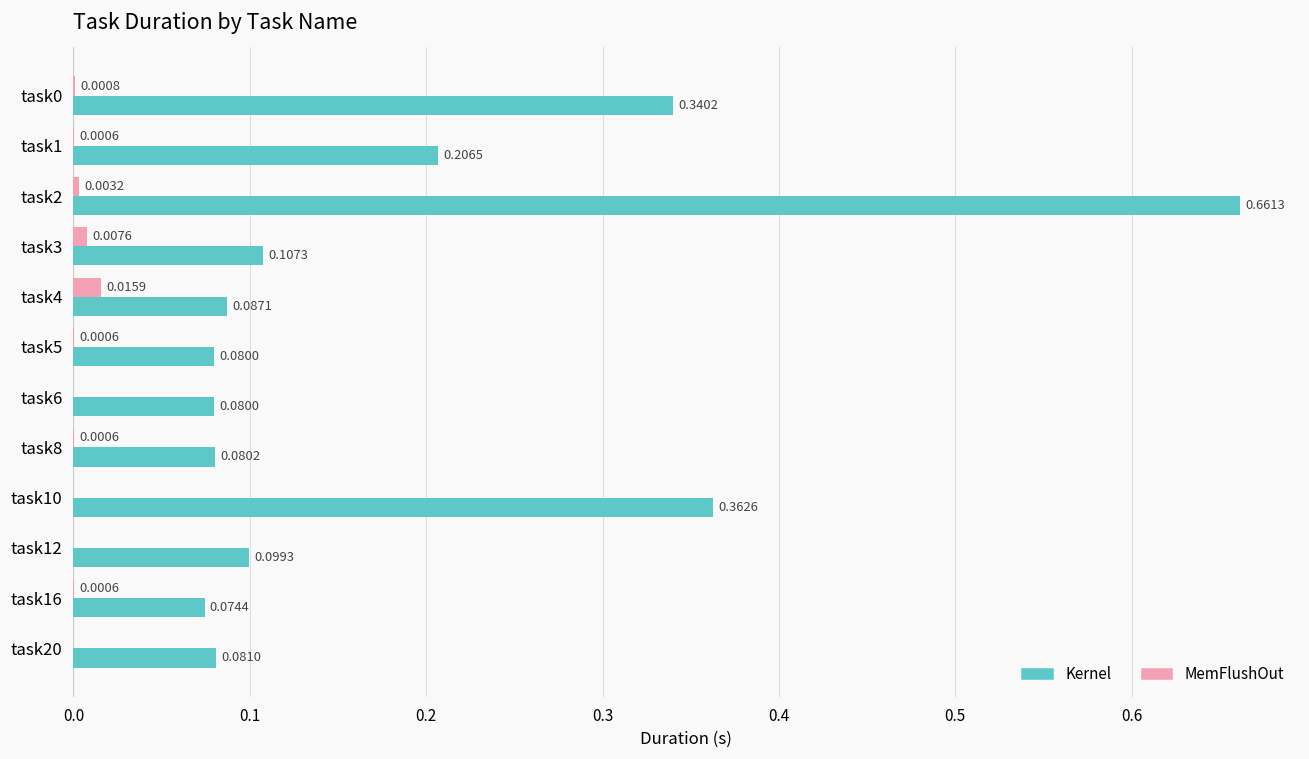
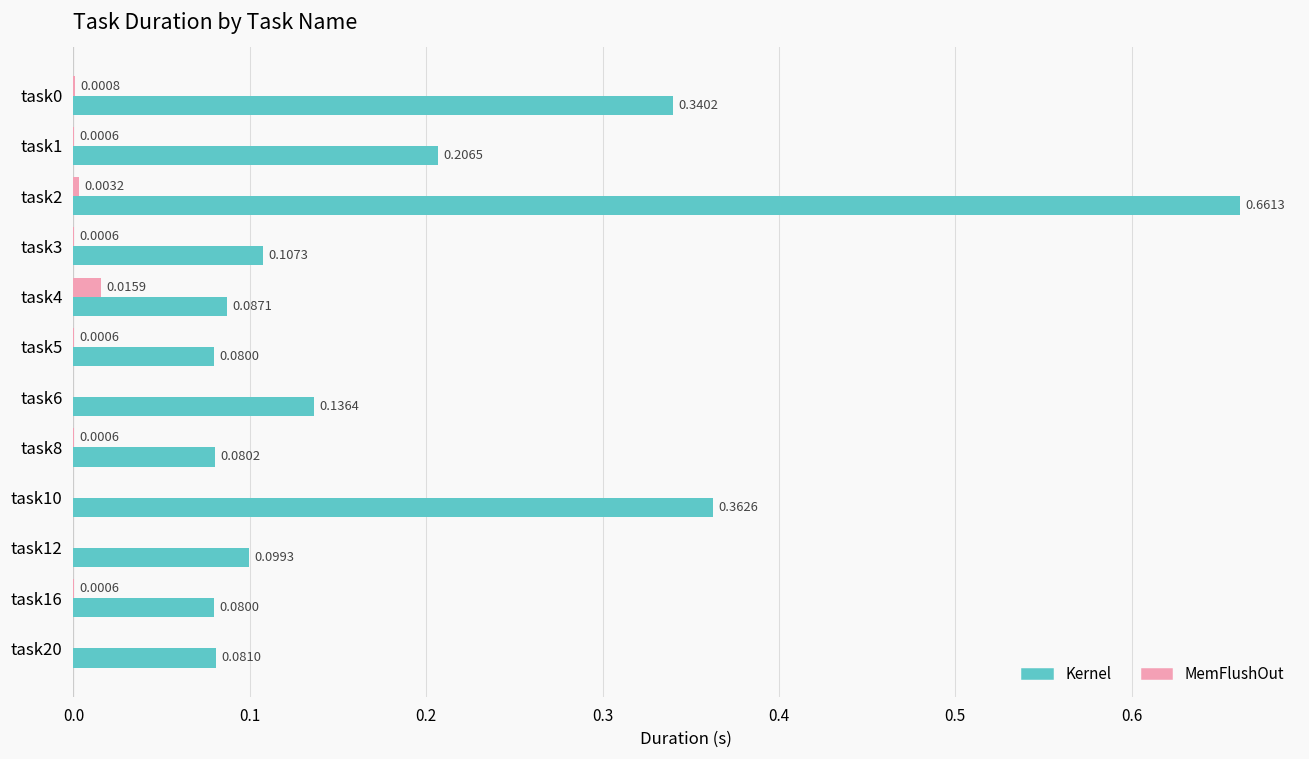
  {
    "Kernel": {
      "task0": 0.3402,
      "task1": 0.2065,
      "task2": 0.6613,
      "task3": 0.1073,
      "task4": 0.0871,
      "task5": 0.0800,
-     "task6": 0.0800,
+     "task6": 0.1364,
      "task8": 0.0802,
      "task10": 0.3626,
      "task12": 0.0993,
-     "task16": 0.0744,
+     "task16": 0.0800,
      "task20": 0.0810
    },
    "MemFlushOut": {
      "task0": 0.0008,
      "task1": 0.0006,
      "task2": 0.0032,
-     "task3": 0.0076,
+     "task3": 0.0006,
      "task4": 0.0159,
      "task5": 0.0006,
      "task8": 0.0006,
      "task16": 0.0006
    }
  }
